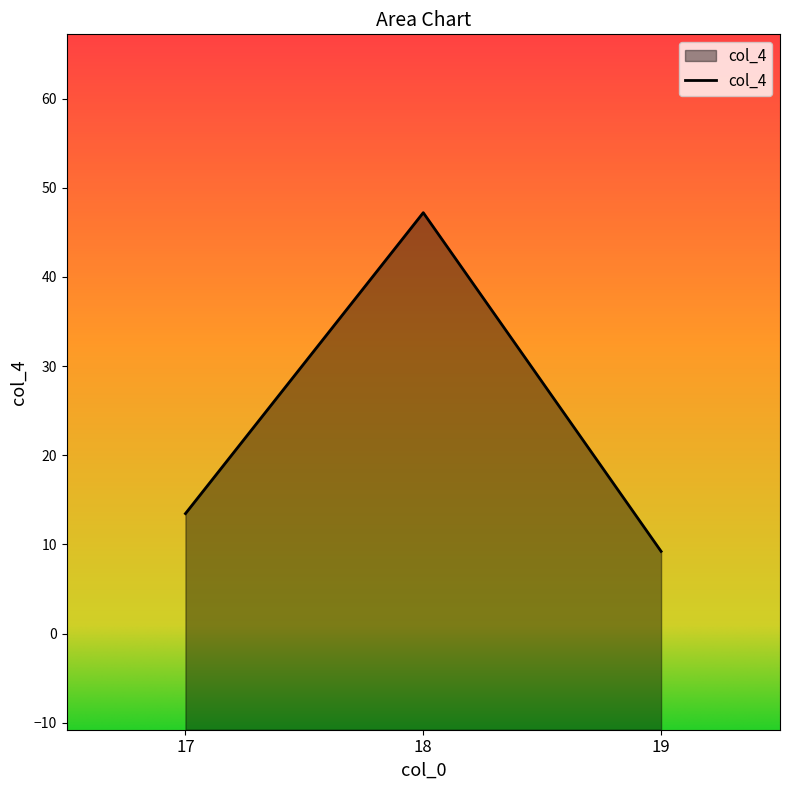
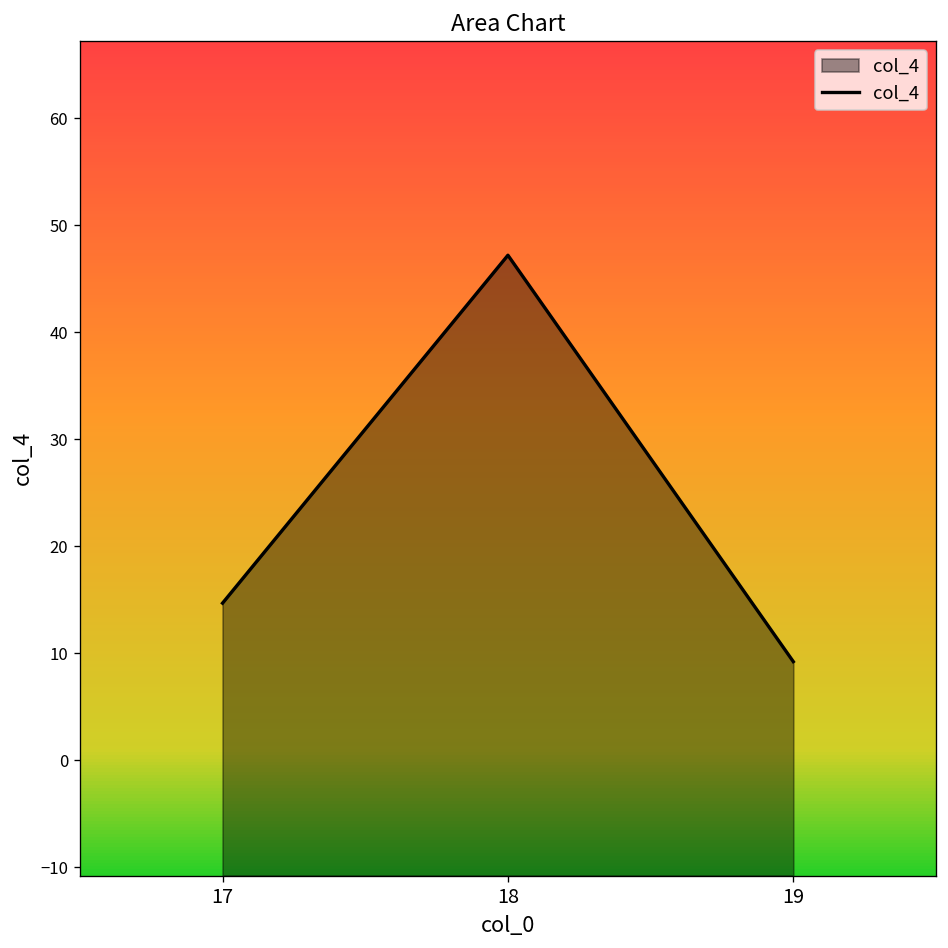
  {
-   "17": 13,
+   "17": 15,
    "18": 47,
    "19": 9
  }
